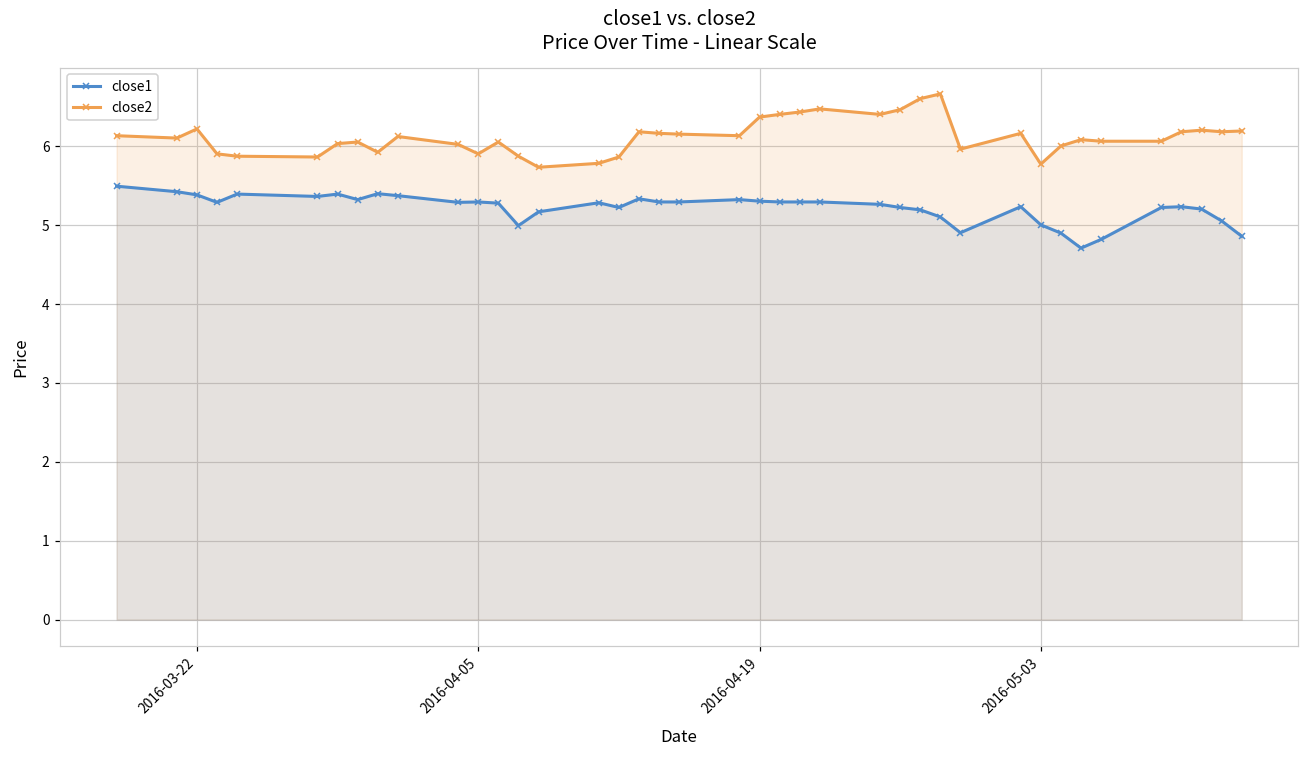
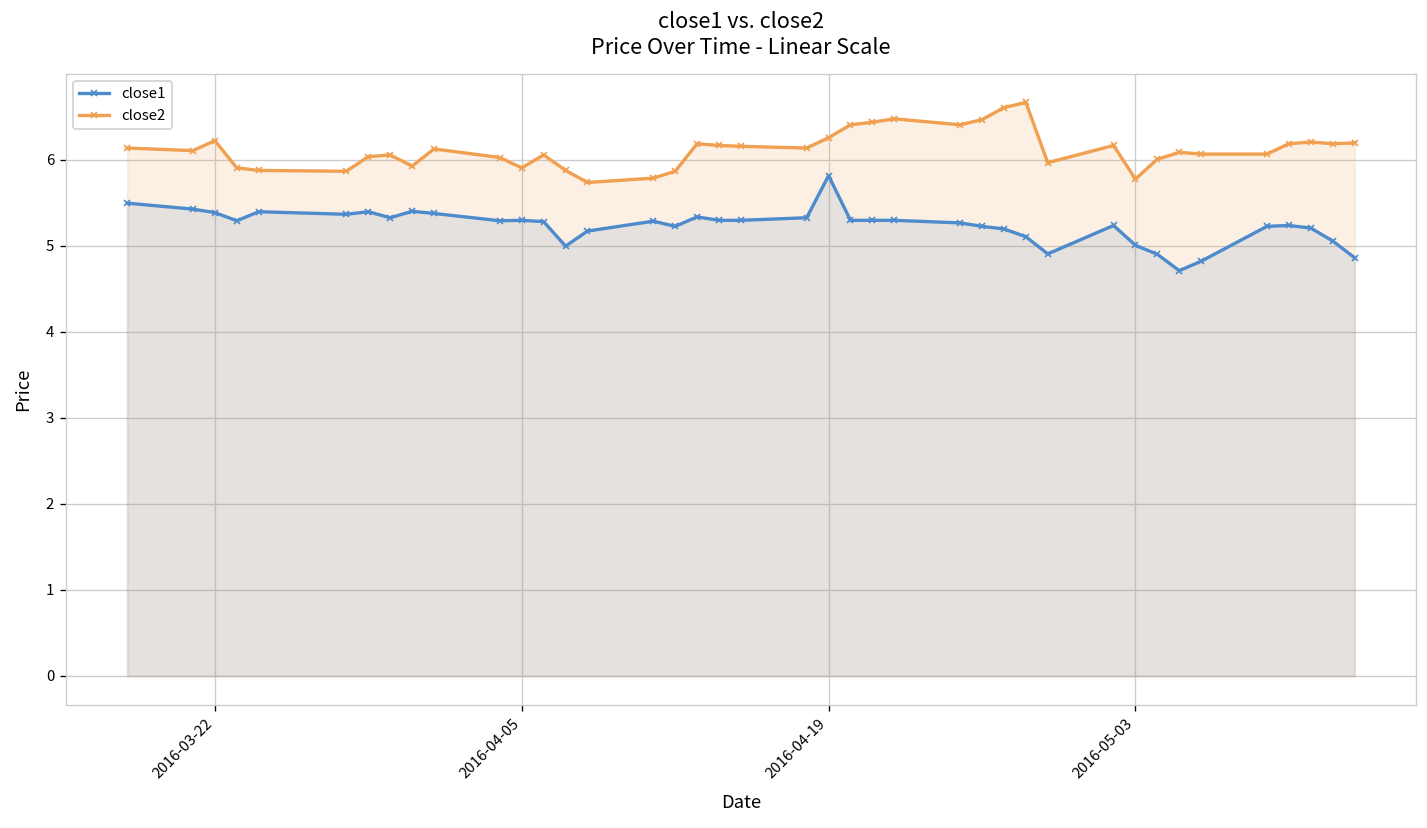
  {
    "close1": {
      "2016-03-22": 5.4,
      "2016-04-05": 5.3,
-     "2016-04-19": 5.3,
+     "2016-04-19": 5.8,
      "2016-05-03": 5.0
    },
    "close2": {
      "2016-03-22": 6.2,
      "2016-04-05": 5.9,
-     "2016-04-19": 6.4,
+     "2016-04-19": 6.3,
      "2016-05-03": 5.8
    }
  }
